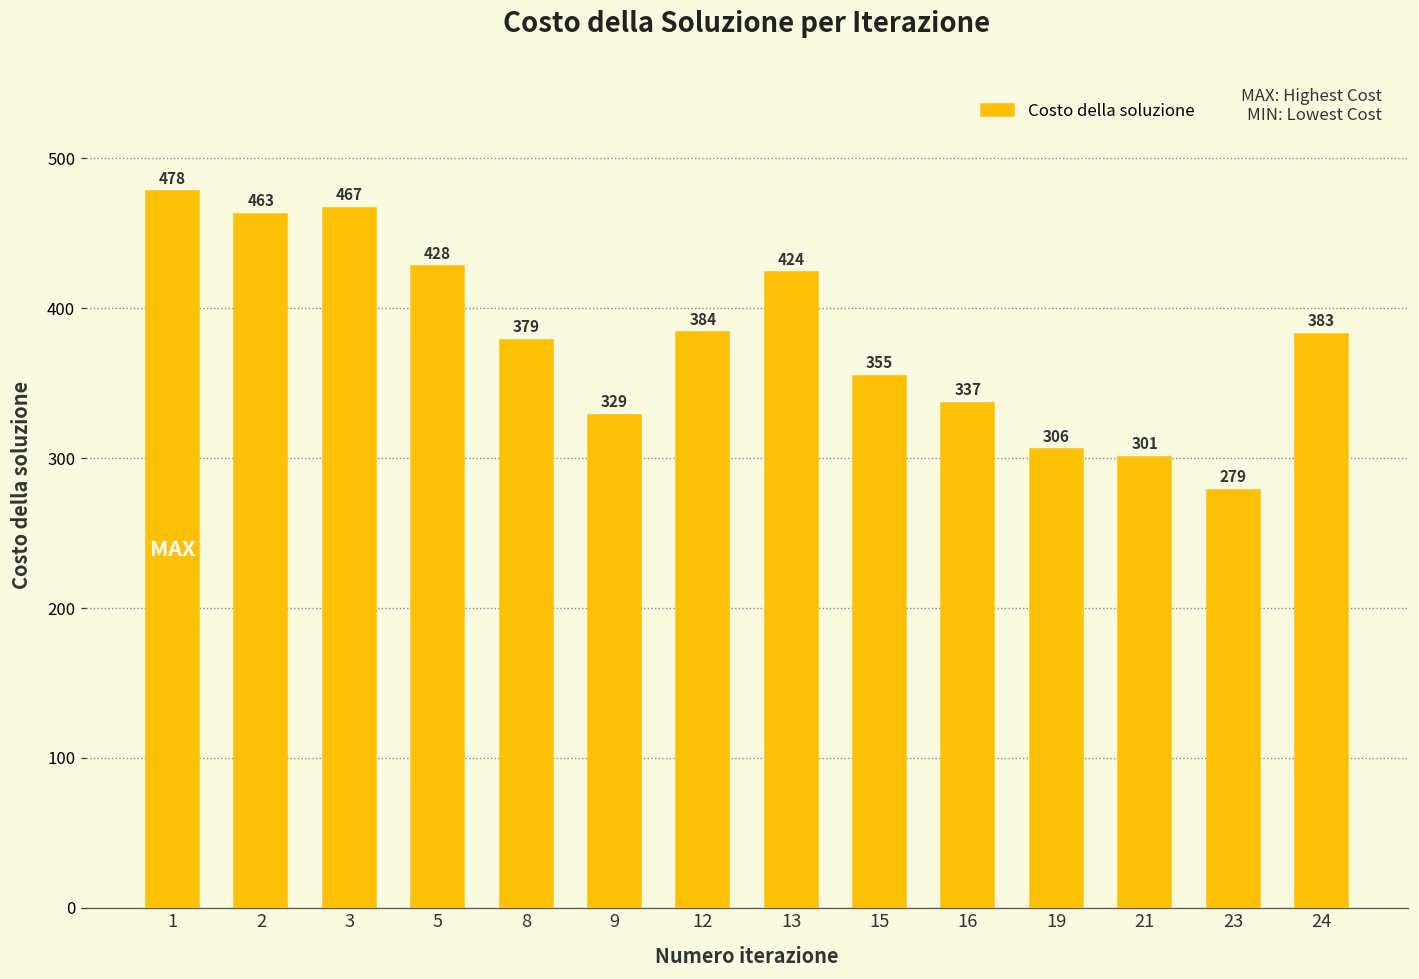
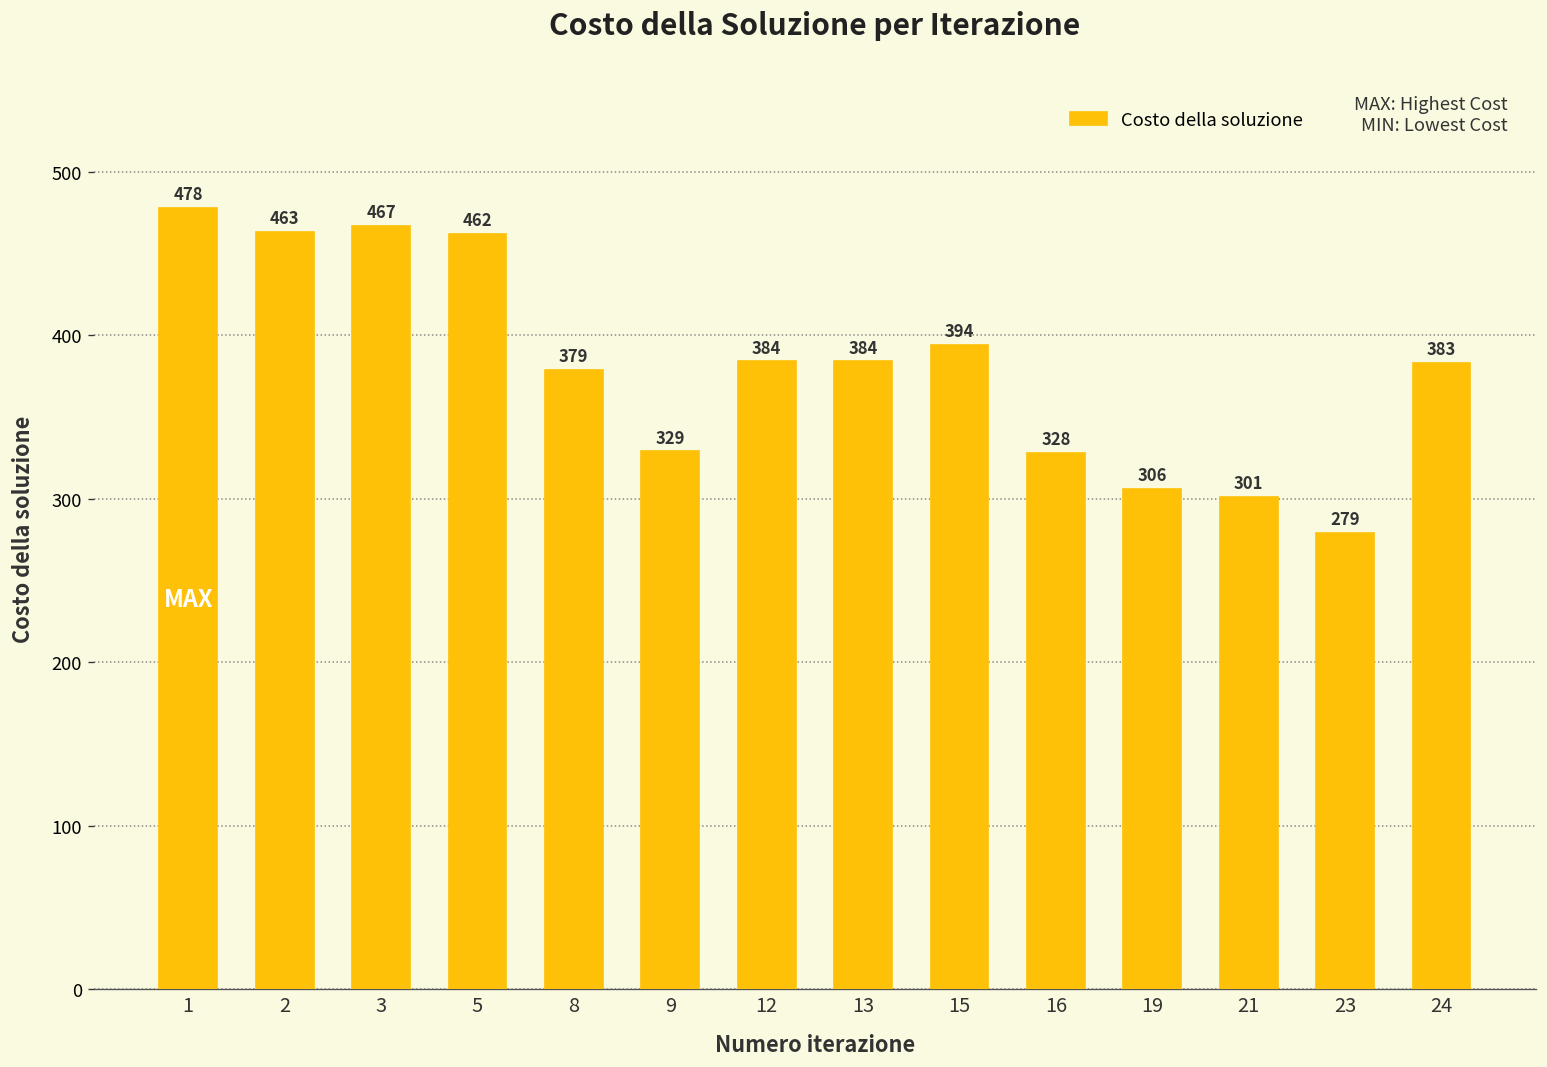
  {
    "1": 478,
    "2": 463,
    "3": 467,
-   "5": 428,
+   "5": 462,
    "8": 379,
    "9": 329,
    "12": 384,
-   "13": 424,
-   "15": 355,
-   "16": 337,
+   "13": 384,
+   "15": 394,
+   "16": 328,
    "19": 306,
    "21": 301,
    "23": 279,
    "24": 383
  }
